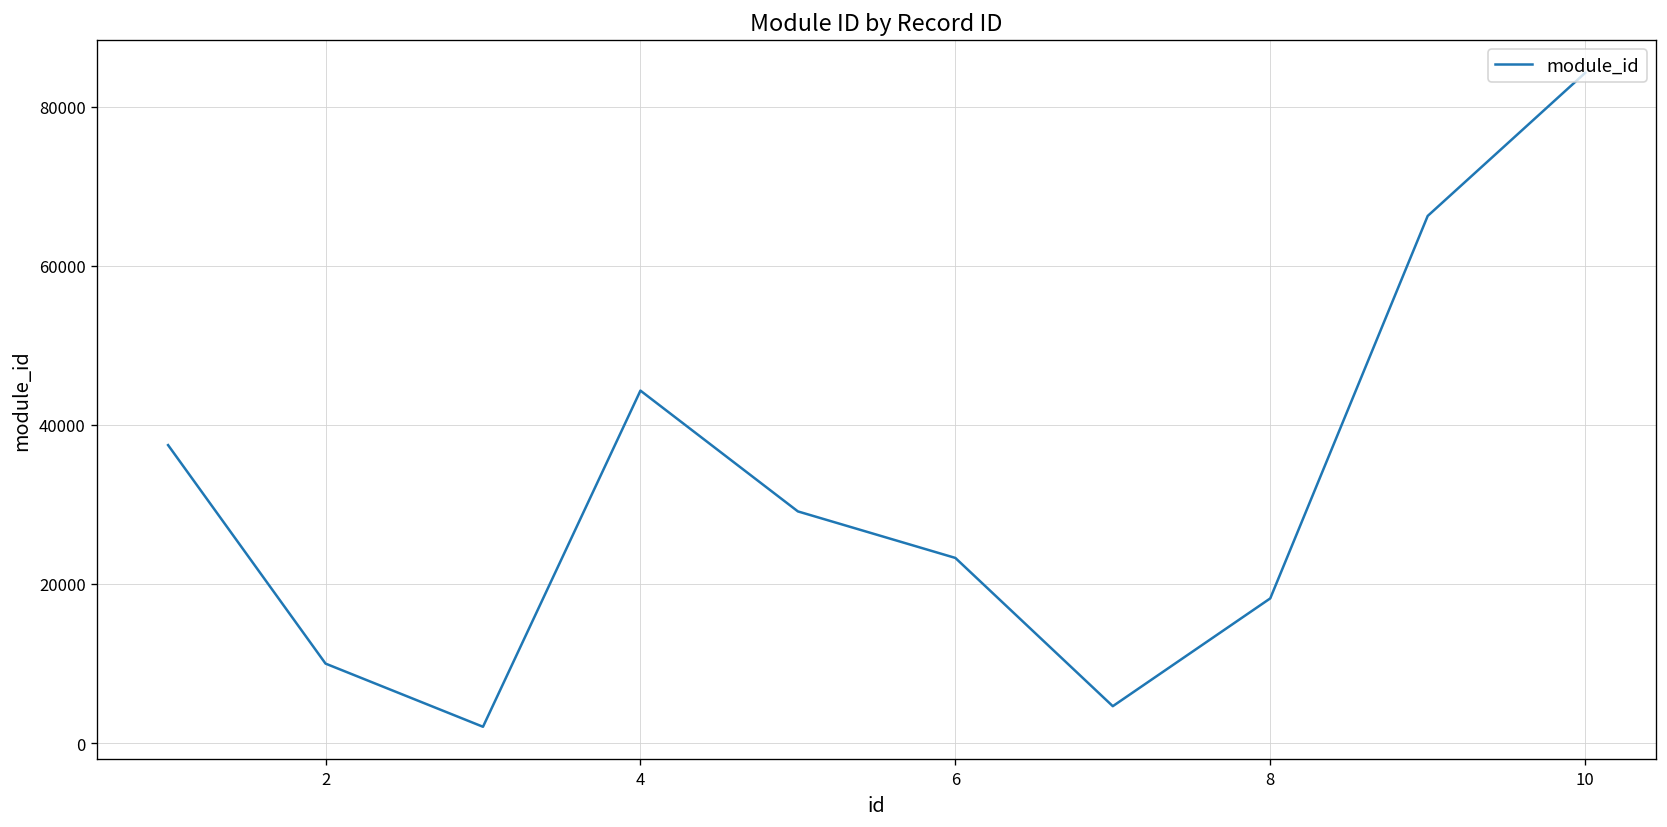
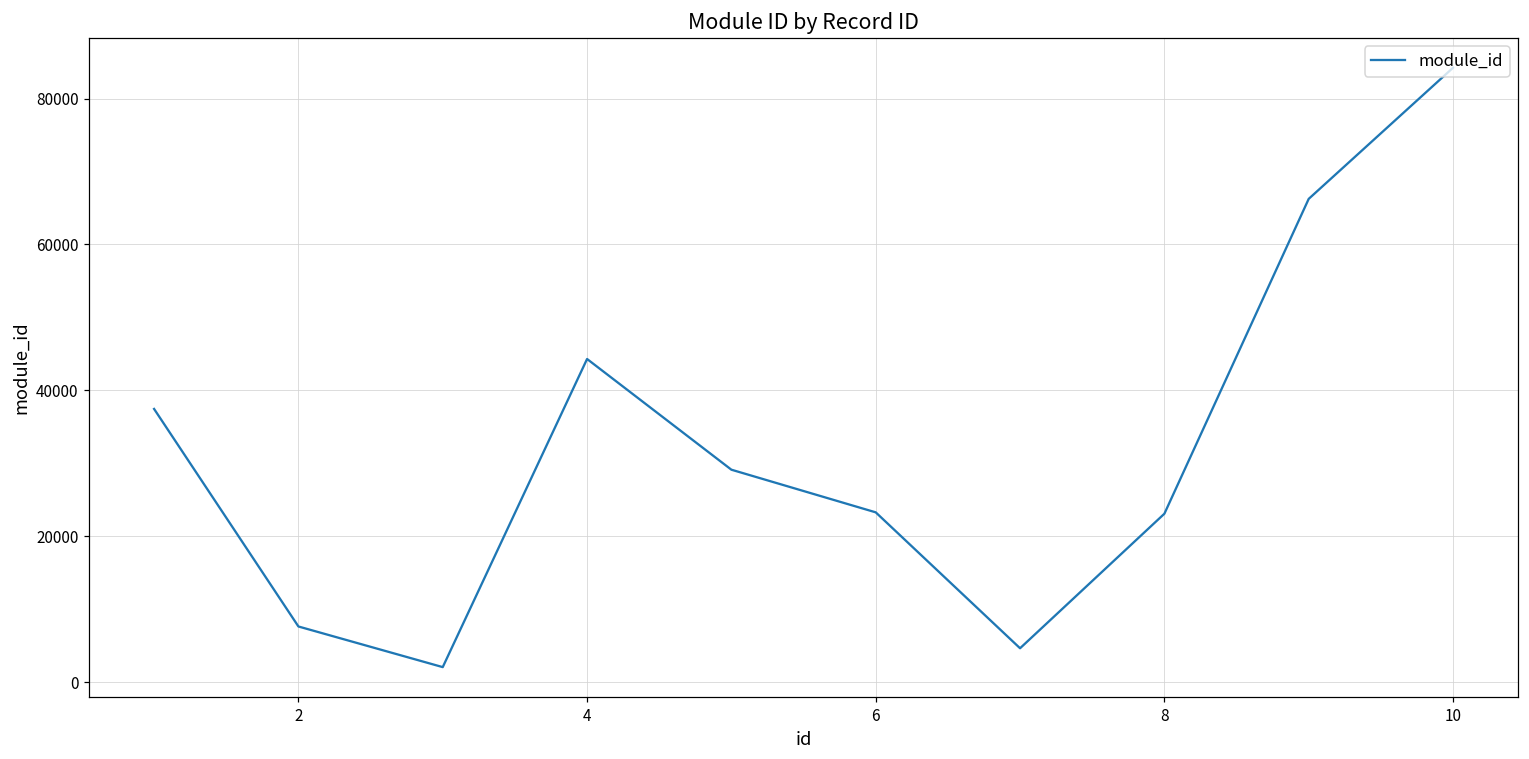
  {
-   "2": 10000,
+   "2": 8000,
    "4": 44000,
    "6": 23000,
-   "8": 18000
+   "8": 23000
  }
